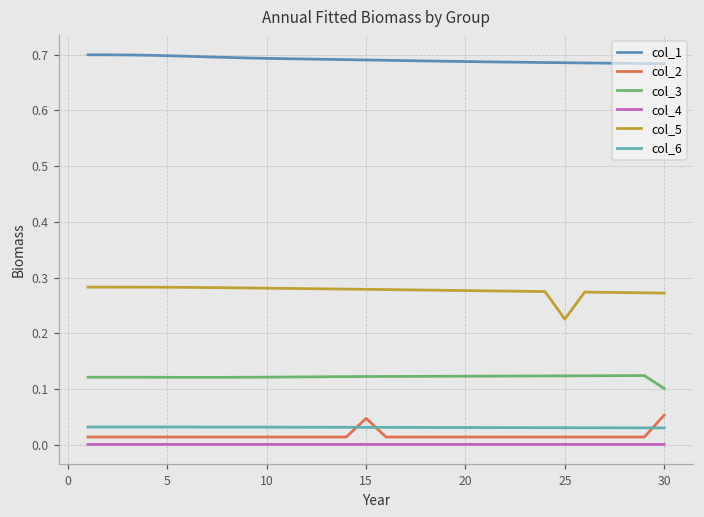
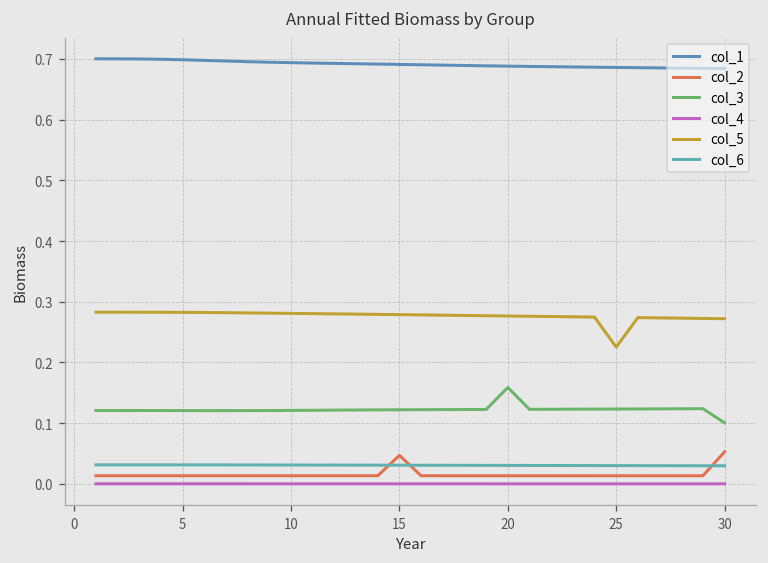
  {
    "col_2": {
      "5": 0.01,
      "10": 0.01,
      "15": 0.05,
      "20": 0.01,
      "25": 0.01,
      "30": 0.05
    },
    "col_3": {
      "5": 0.12,
      "10": 0.12,
      "15": 0.12,
-     "20": 0.12,
+     "20": 0.16,
      "25": 0.12,
      "30": 0.10
    },
    "col_4": {
      "5": 0.00,
      "10": 0.00,
      "15": 0.00,
      "20": 0.00,
      "25": 0.00,
      "30": 0.00
    },
    "col_5": {
      "5": 0.28,
      "10": 0.28,
      "15": 0.28,
      "20": 0.28,
      "25": 0.23,
      "30": 0.27
    }
  }
